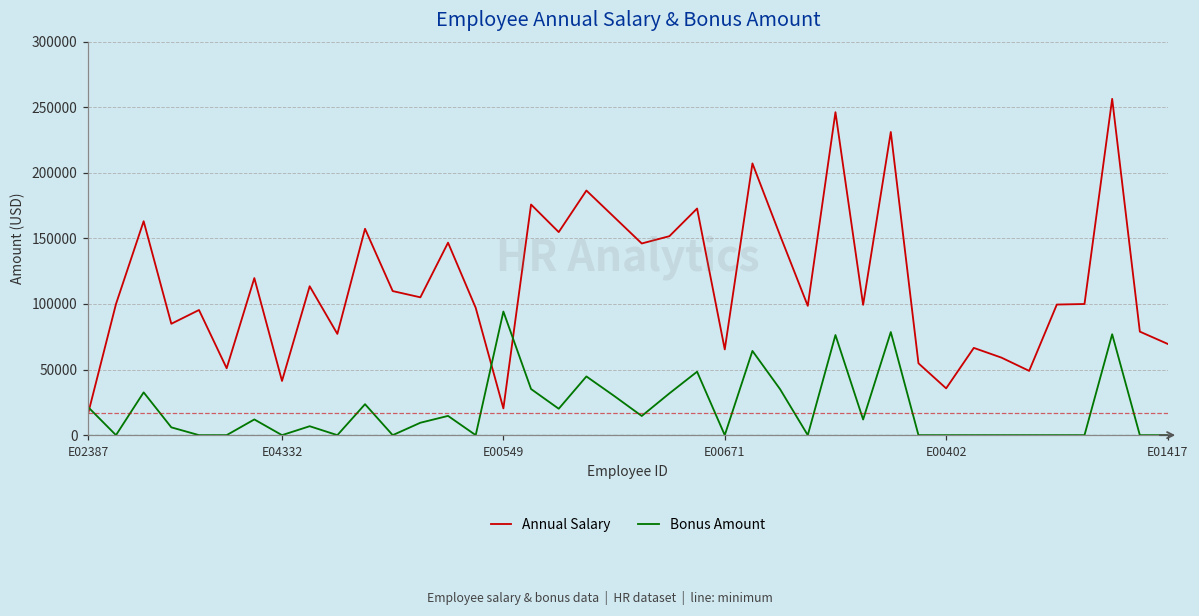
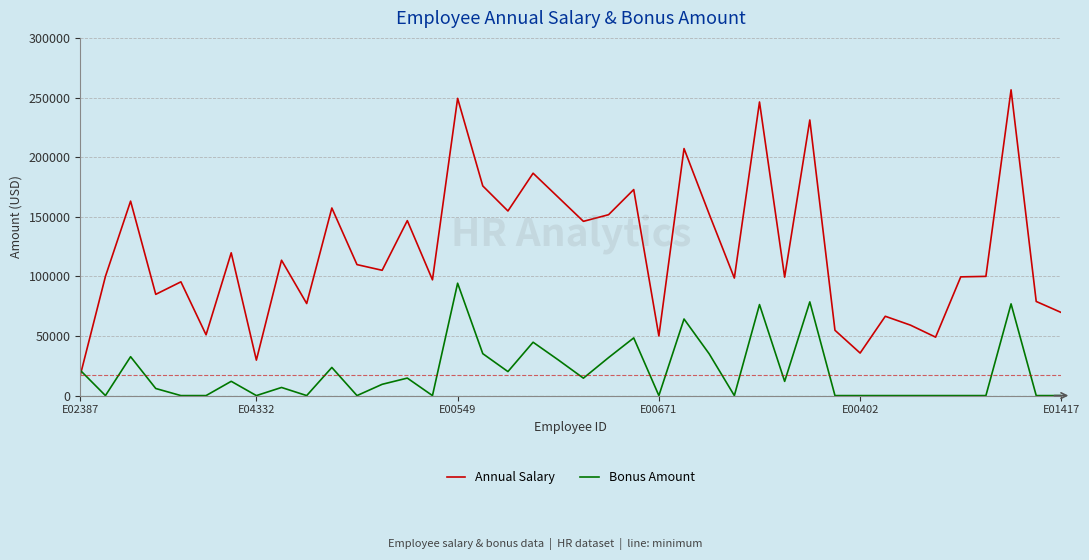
  {
    "Annual Salary": {
      "E02387": 17000,
-     "E04332": 41000,
-     "E00549": 20000,
-     "E00671": 65000,
+     "E04332": 30000,
+     "E00549": 249000,
+     "E00671": 50000,
      "E00402": 36000,
      "E01417": 70000
    },
    "Bonus Amount": {
      "E02387": 21000,
      "E04332": 0,
      "E00549": 94000,
      "E00671": 0,
      "E00402": 0,
      "E01417": 0
    }
  }
